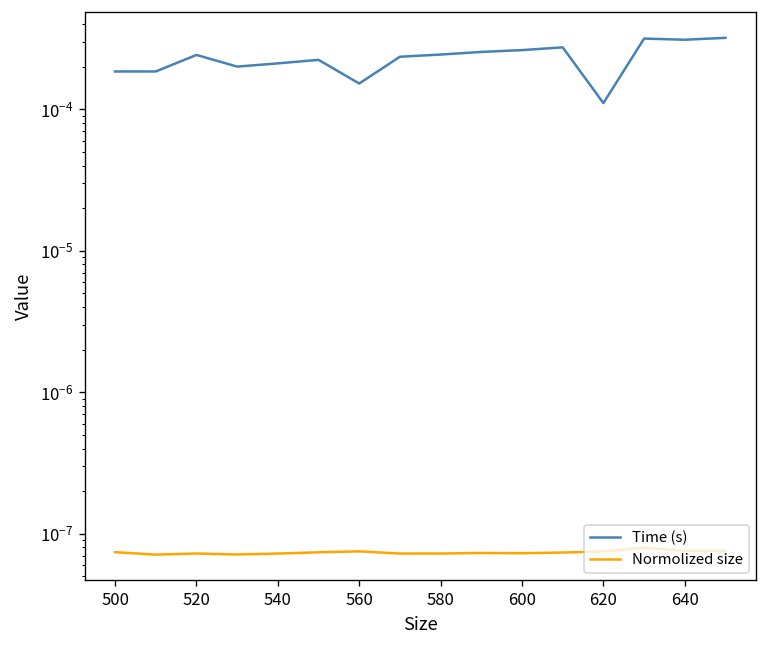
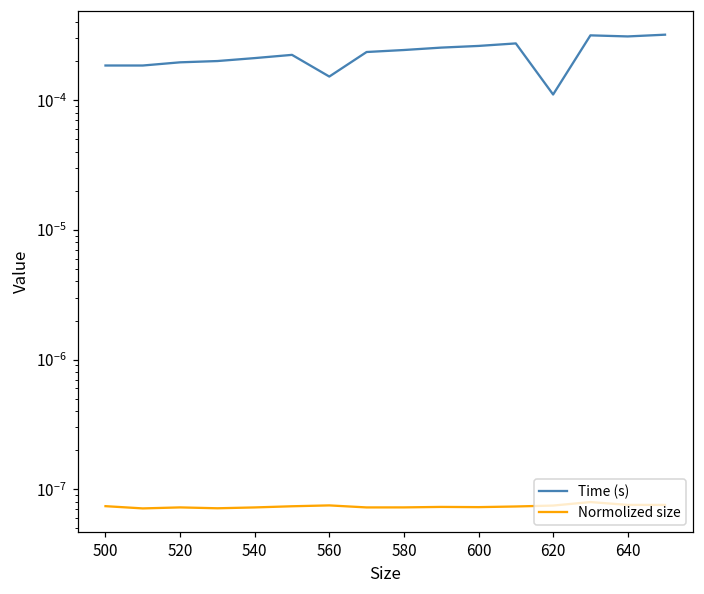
  {
    "Time (s)": {
      "500": 0.00019,
-     "520": 0.00024,
+     "520": 0.00020,
      "540": 0.00021,
      "560": 0.00015,
      "580": 0.00024,
      "600": 0.00026,
      "620": 0.00011,
      "640": 0.00031
    },
    "Normolized size": {
      "500": 0.00000007,
      "520": 0.00000007,
      "540": 0.00000007,
      "560": 0.00000008,
      "580": 0.00000007,
      "600": 0.00000007
    }
  }
